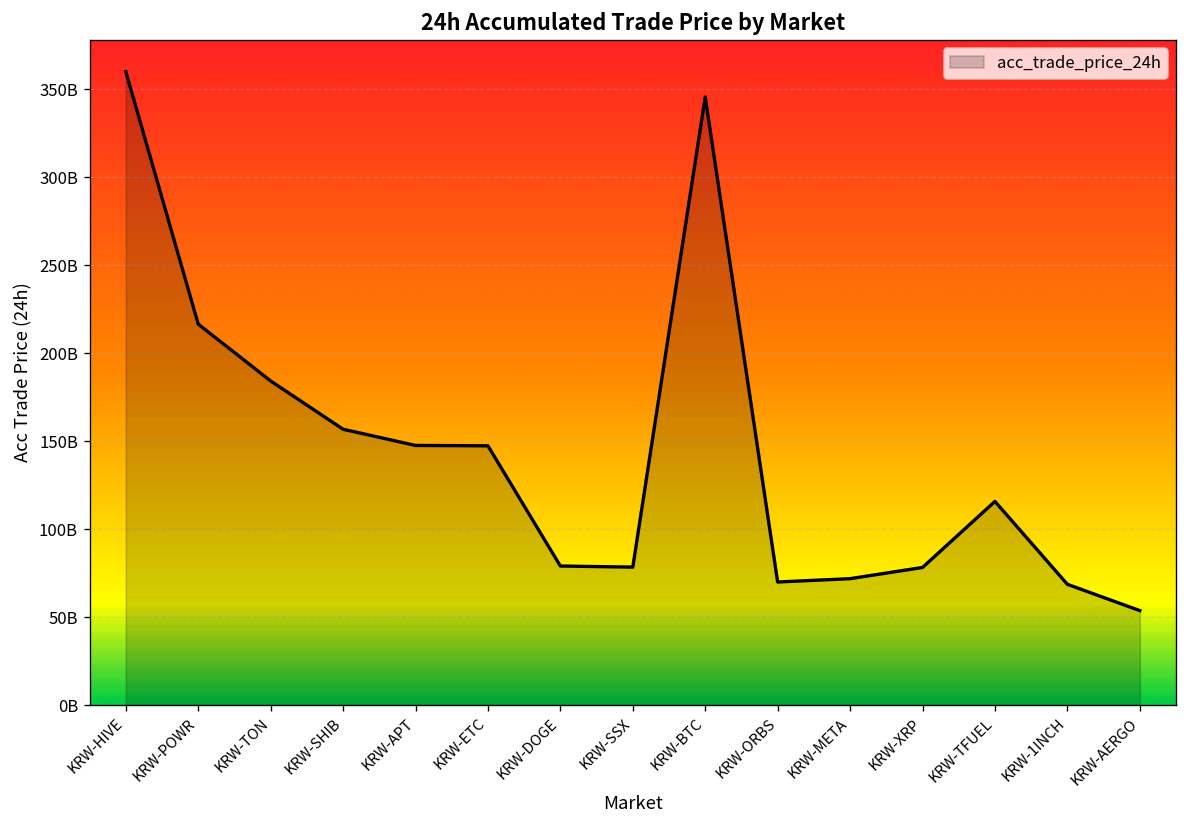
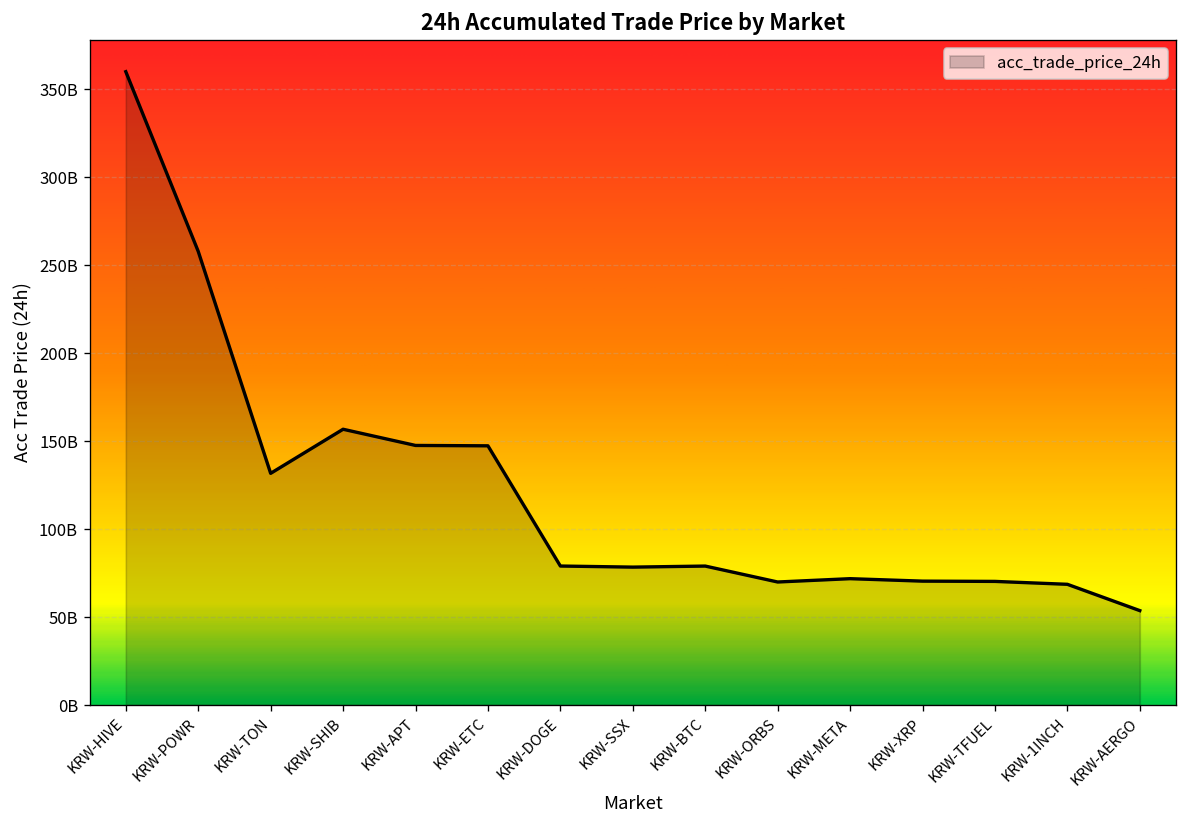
  {
    "KRW-HIVE": 360000000000,
-   "KRW-POWR": 217000000000,
-   "KRW-TON": 184000000000,
+   "KRW-POWR": 258000000000,
+   "KRW-TON": 132000000000,
    "KRW-SHIB": 157000000000,
    "KRW-APT": 148000000000,
    "KRW-ETC": 147000000000,
    "KRW-DOGE": 79000000000,
    "KRW-SSX": 78000000000,
-   "KRW-BTC": 346000000000,
+   "KRW-BTC": 79000000000,
    "KRW-ORBS": 70000000000,
    "KRW-META": 72000000000,
-   "KRW-XRP": 78000000000,
-   "KRW-TFUEL": 116000000000,
+   "KRW-XRP": 70000000000,
+   "KRW-TFUEL": 70000000000,
    "KRW-1INCH": 69000000000,
    "KRW-AERGO": 54000000000
  }
